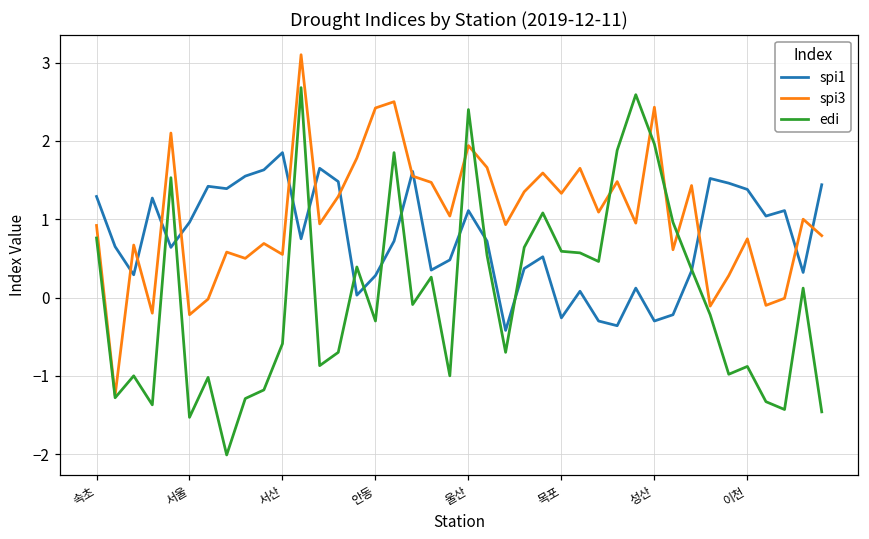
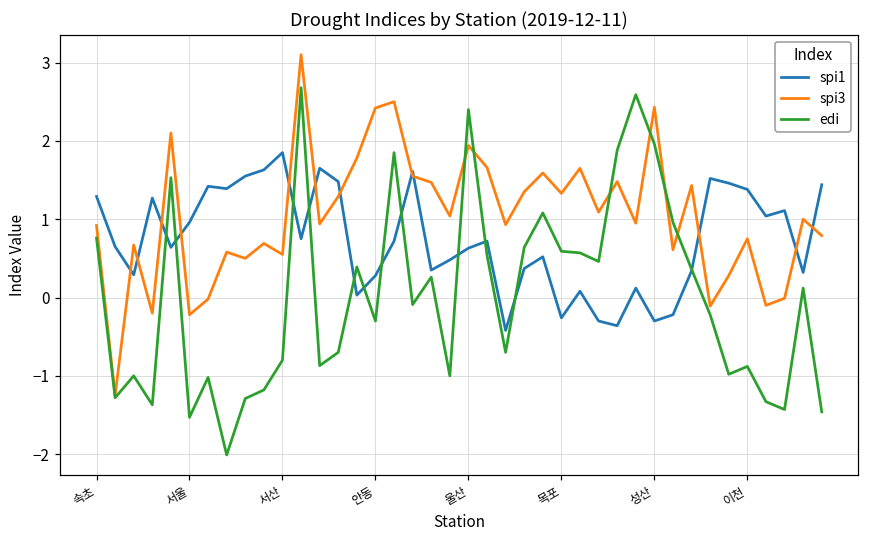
  {
    "spi1": {
      "속초": 1.3,
      "서울": 1.0,
      "서산": 1.9,
      "안동": 0.3,
-     "울산": 1.1,
+     "울산": 0.6,
      "목포": -0.3,
      "성산": -0.3,
      "이천": 1.4
    },
    "spi3": {
      "속초": 0.9,
      "서울": -0.2,
      "서산": 0.6,
      "안동": 2.4,
      "울산": 1.9,
      "목포": 1.3,
      "성산": 2.4,
      "이천": 0.8
    },
    "edi": {
      "속초": 0.8,
      "서울": -1.5,
-     "서산": -0.6,
+     "서산": -0.8,
      "안동": -0.3,
      "울산": 2.4,
      "목포": 0.6,
      "성산": 2.0,
      "이천": -0.9
    }
  }
